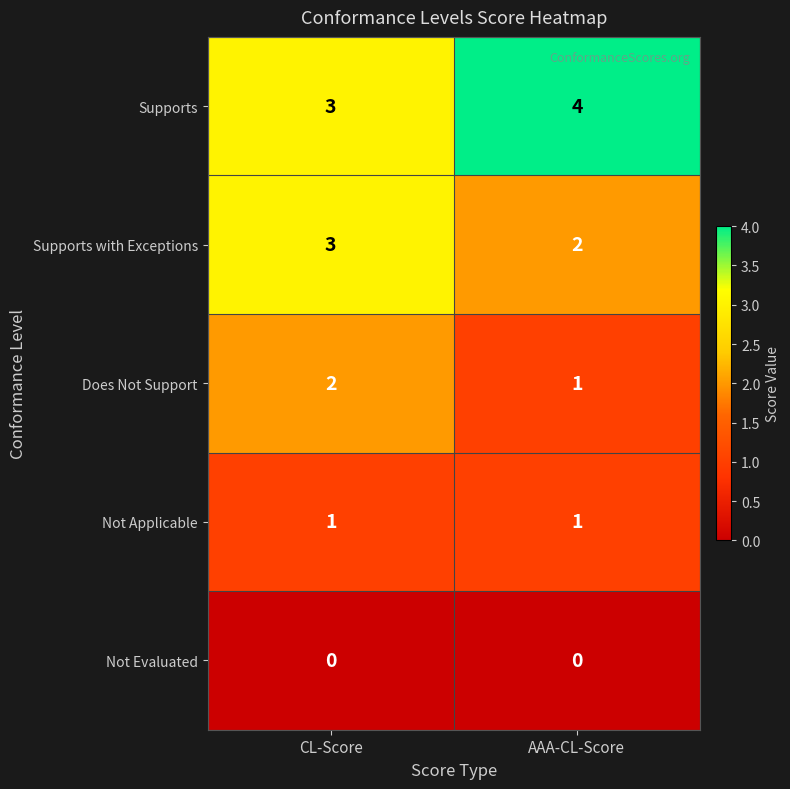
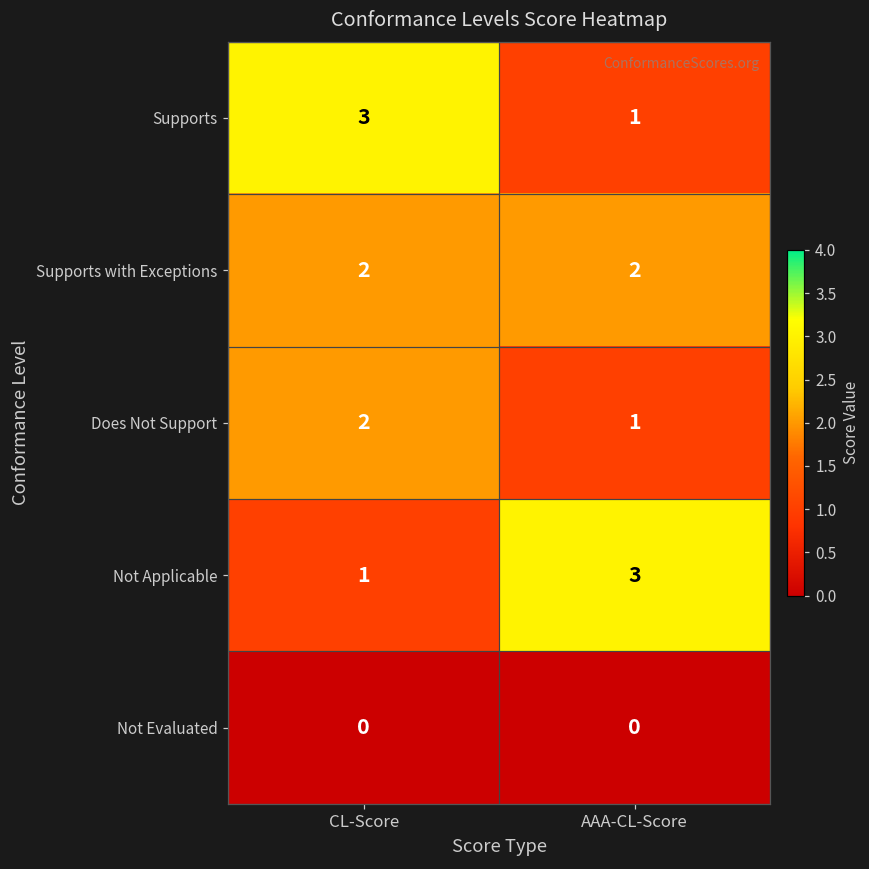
  {
    "Supports": {
      "CL-Score": 3,
-     "AAA-CL-Score": 4
+     "AAA-CL-Score": 1
    },
    "Supports with Exceptions": {
-     "CL-Score": 3,
+     "CL-Score": 2,
      "AAA-CL-Score": 2
    },
    "Does Not Support": {
      "CL-Score": 2,
      "AAA-CL-Score": 1
    },
    "Not Applicable": {
      "CL-Score": 1,
-     "AAA-CL-Score": 1
+     "AAA-CL-Score": 3
    },
    "Not Evaluated": {
      "CL-Score": 0,
      "AAA-CL-Score": 0
    }
  }
